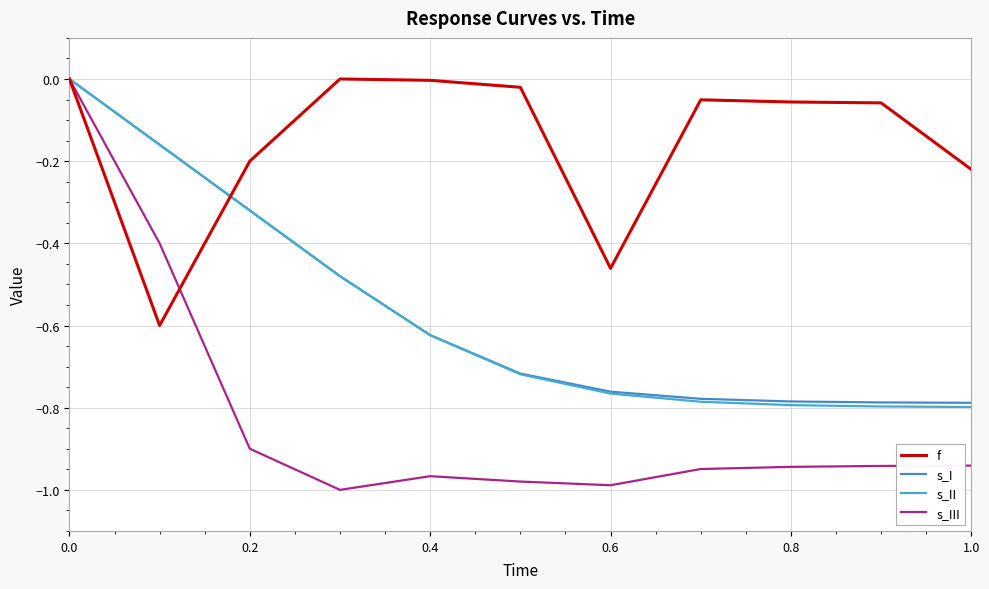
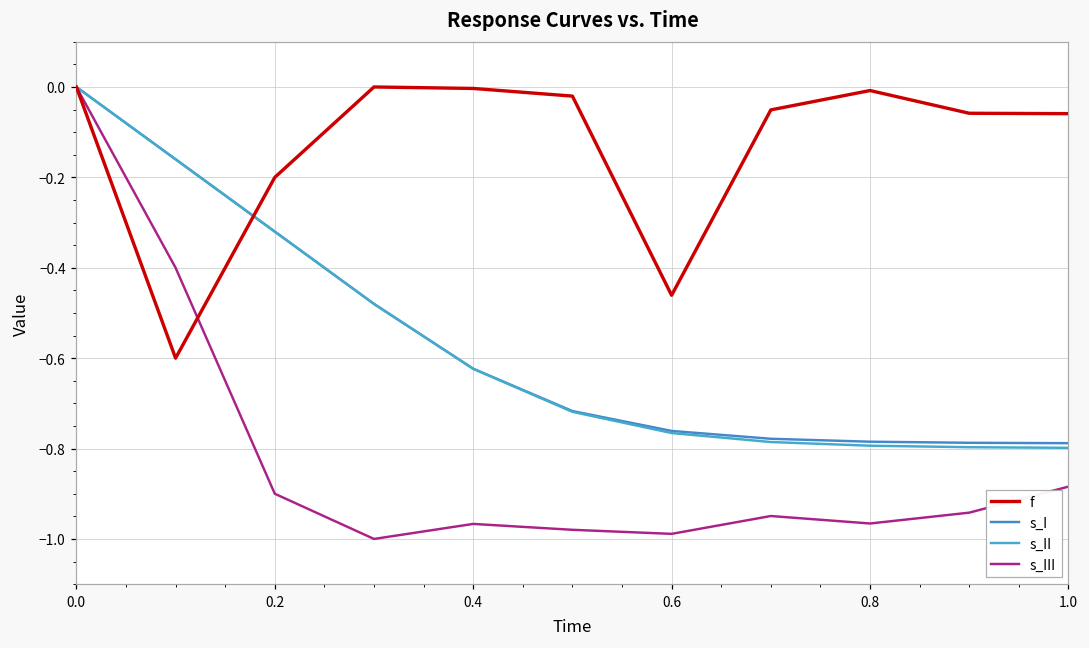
  {
    "f": {
      "0.2": -0.20,
      "0.4": 0.00,
      "0.6": -0.46,
-     "0.8": -0.06,
-     "1.0": -0.22
+     "0.8": -0.01,
+     "1.0": -0.06
    },
    "s_III": {
      "0.2": -0.90,
      "0.4": -0.97,
      "0.6": -0.99,
-     "0.8": -0.94,
-     "1.0": -0.94
+     "0.8": -0.97,
+     "1.0": -0.88
    }
  }
